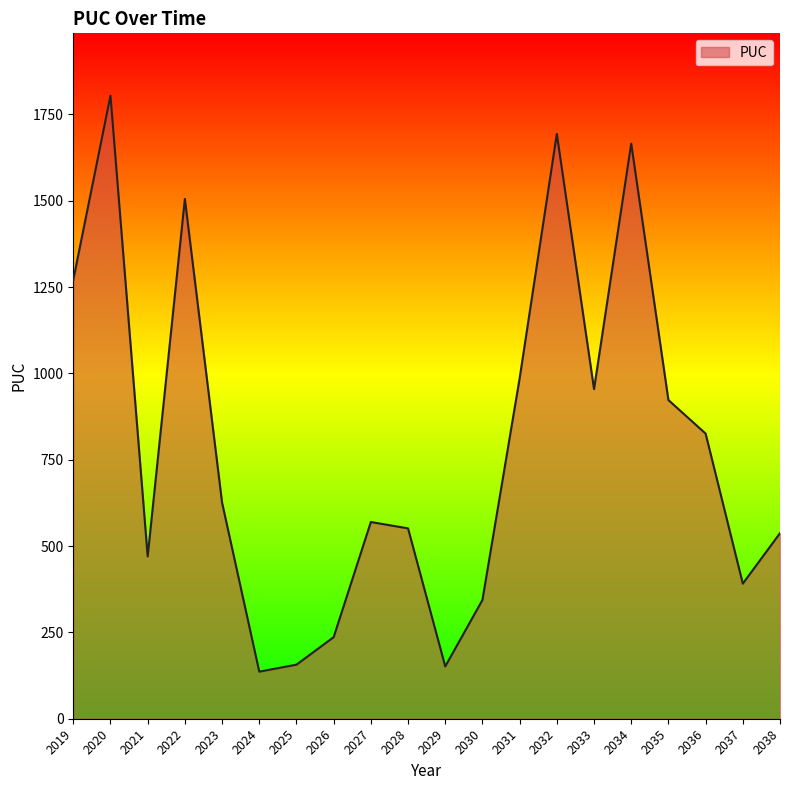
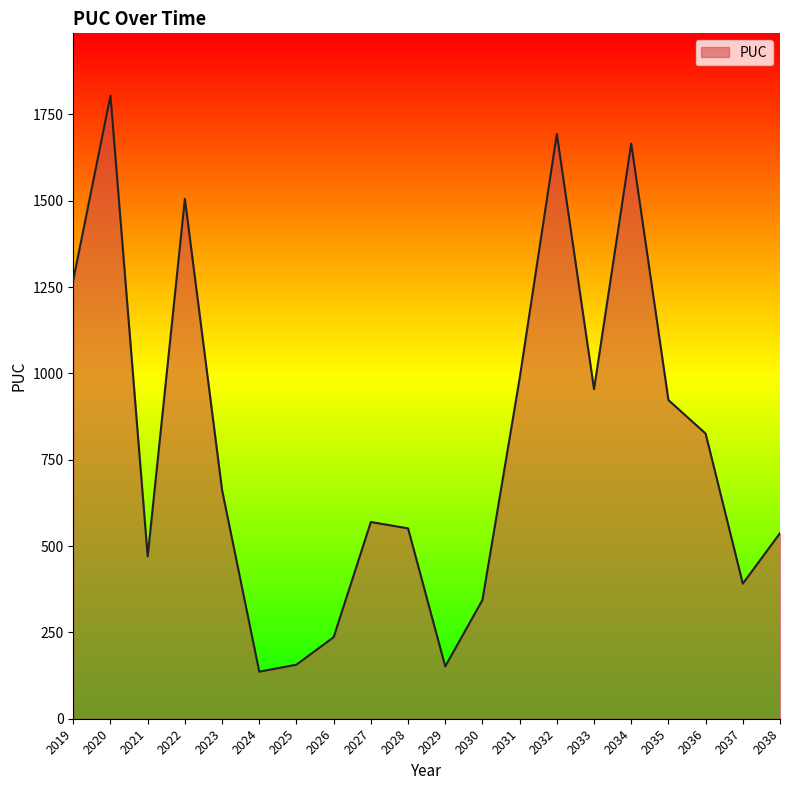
  {
    "2019": 1270,
    "2020": 1800,
    "2021": 470,
    "2022": 1510,
-   "2023": 630,
+   "2023": 660,
    "2024": 140,
    "2025": 160,
    "2026": 240,
    "2027": 570,
    "2028": 550,
    "2029": 150,
    "2030": 340,
    "2031": 990,
    "2032": 1690,
    "2033": 950,
    "2034": 1670,
    "2035": 920,
    "2036": 830,
    "2037": 390,
    "2038": 540
  }
